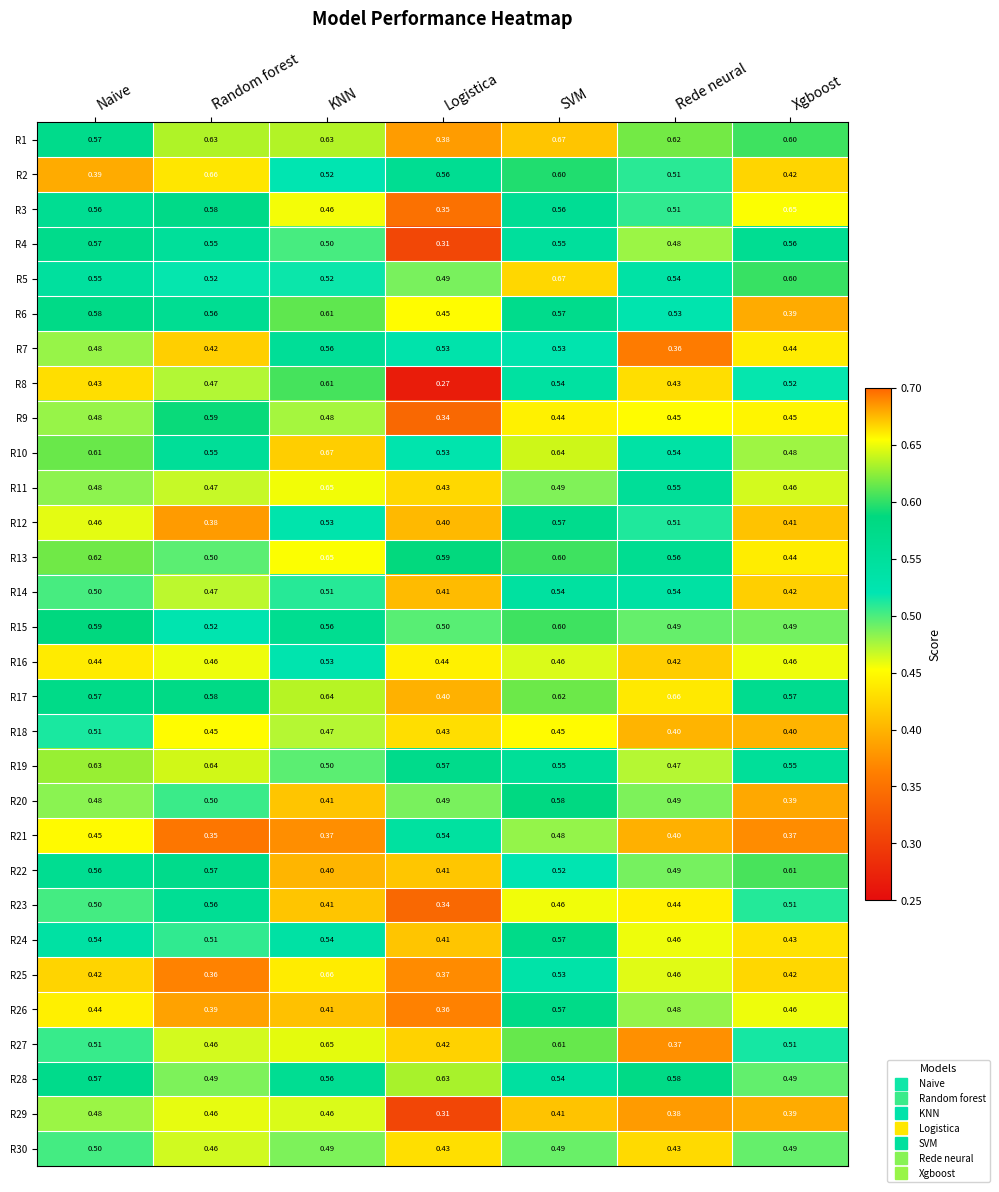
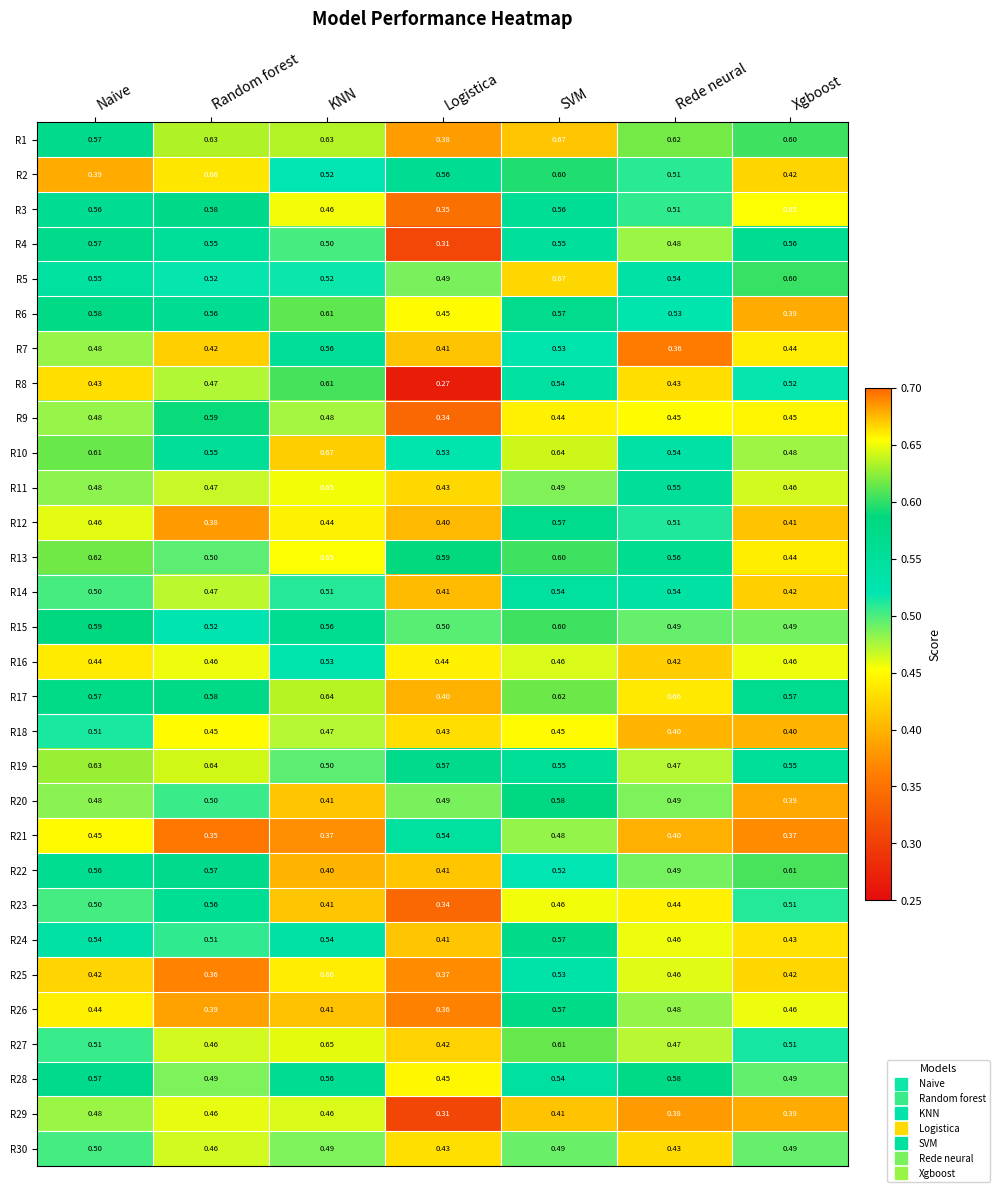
  {
    "R7": {
      "Naive": 0.48,
      "Random forest": 0.42,
      "KNN": 0.56,
-     "Logistica": 0.53,
+     "Logistica": 0.41,
      "SVM": 0.53,
      "Rede neural": 0.36,
      "Xgboost": 0.44
    },
    "R12": {
      "Naive": 0.46,
      "Random forest": 0.38,
-     "KNN": 0.53,
+     "KNN": 0.44,
      "Logistica": 0.40,
      "SVM": 0.57,
      "Rede neural": 0.51,
      "Xgboost": 0.41
    },
    "R27": {
      "Naive": 0.51,
      "Random forest": 0.46,
      "KNN": 0.65,
      "Logistica": 0.42,
      "SVM": 0.61,
-     "Rede neural": 0.37,
+     "Rede neural": 0.47,
      "Xgboost": 0.51
    },
    "R28": {
      "Naive": 0.57,
      "Random forest": 0.49,
      "KNN": 0.56,
-     "Logistica": 0.63,
+     "Logistica": 0.45,
      "SVM": 0.54,
      "Rede neural": 0.58,
      "Xgboost": 0.49
    }
  }
